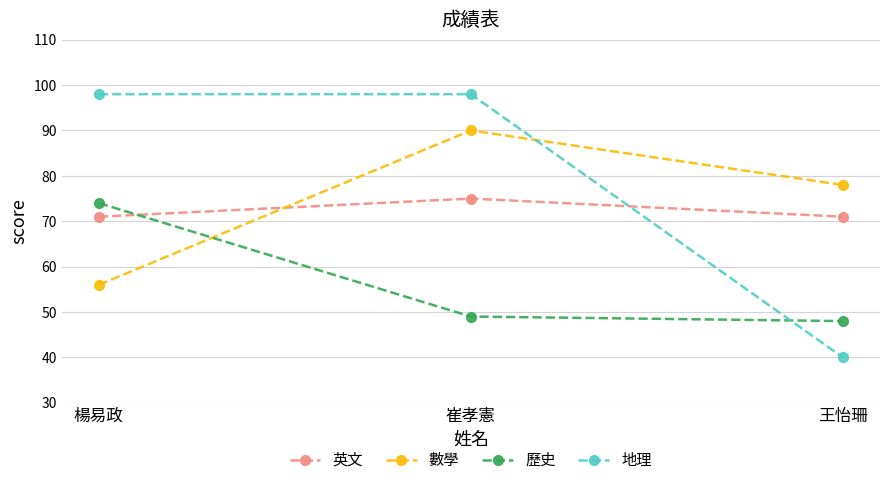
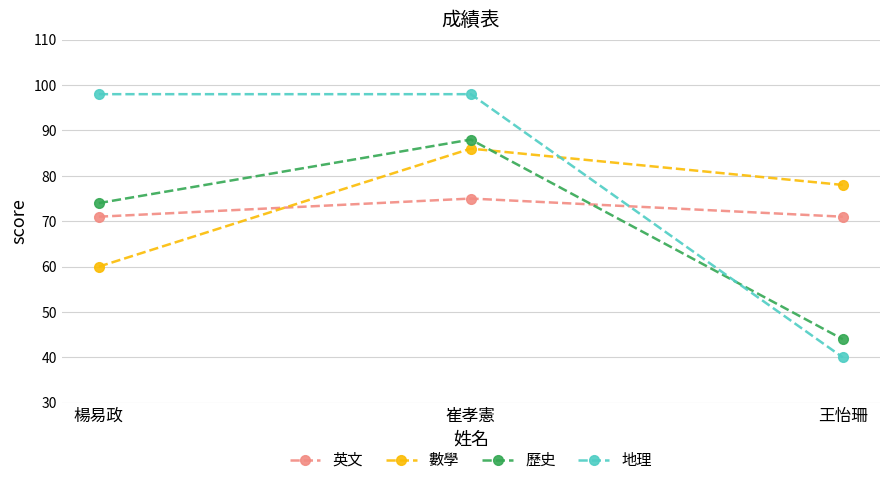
  {
    "英文": {
      "楊易政": 71,
      "崔孝憲": 75,
      "王怡珊": 71
    },
    "數學": {
-     "楊易政": 56,
-     "崔孝憲": 90,
+     "楊易政": 60,
+     "崔孝憲": 86,
      "王怡珊": 78
    },
    "歷史": {
      "楊易政": 74,
-     "崔孝憲": 49,
-     "王怡珊": 48
+     "崔孝憲": 88,
+     "王怡珊": 44
    },
    "地理": {
      "楊易政": 98,
      "崔孝憲": 98,
      "王怡珊": 40
    }
  }
